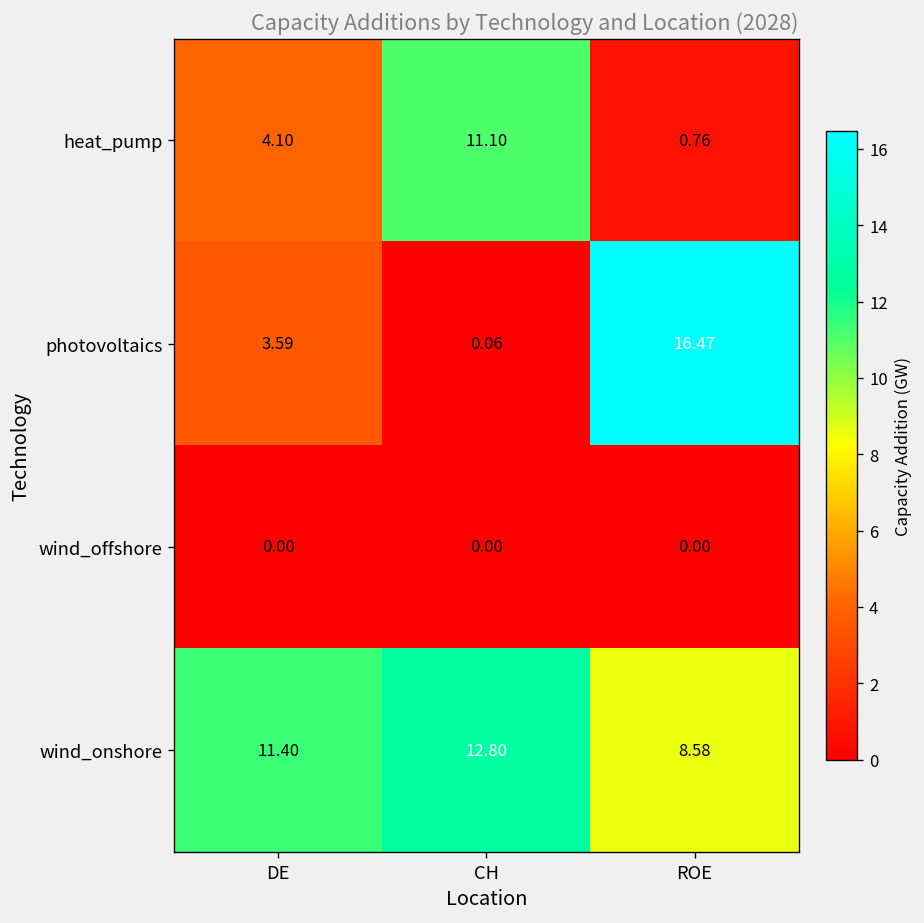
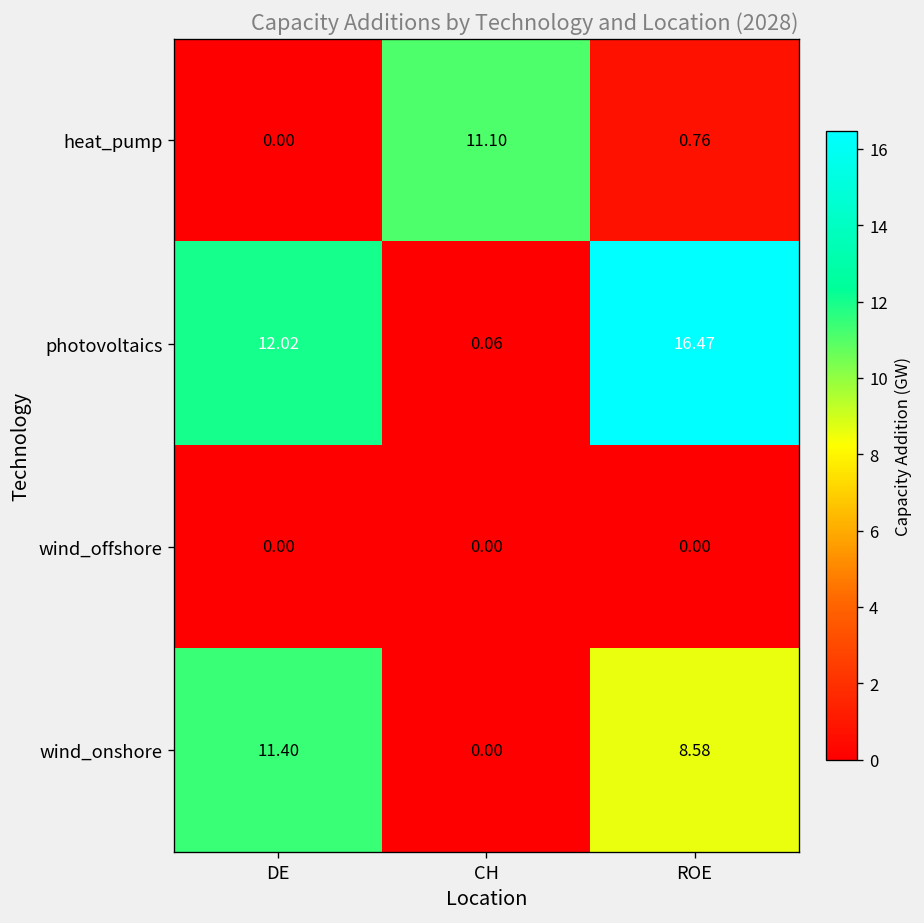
  {
    "heat_pump": {
-     "DE": 4.10,
+     "DE": 0.00,
      "CH": 11.10,
      "ROE": 0.76
    },
    "photovoltaics": {
-     "DE": 3.59,
+     "DE": 12.02,
      "CH": 0.06,
      "ROE": 16.47
    },
    "wind_offshore": {
      "DE": 0.00,
      "CH": 0.00,
      "ROE": 0.00
    },
    "wind_onshore": {
      "DE": 11.40,
-     "CH": 12.80,
+     "CH": 0.00,
      "ROE": 8.58
    }
  }
